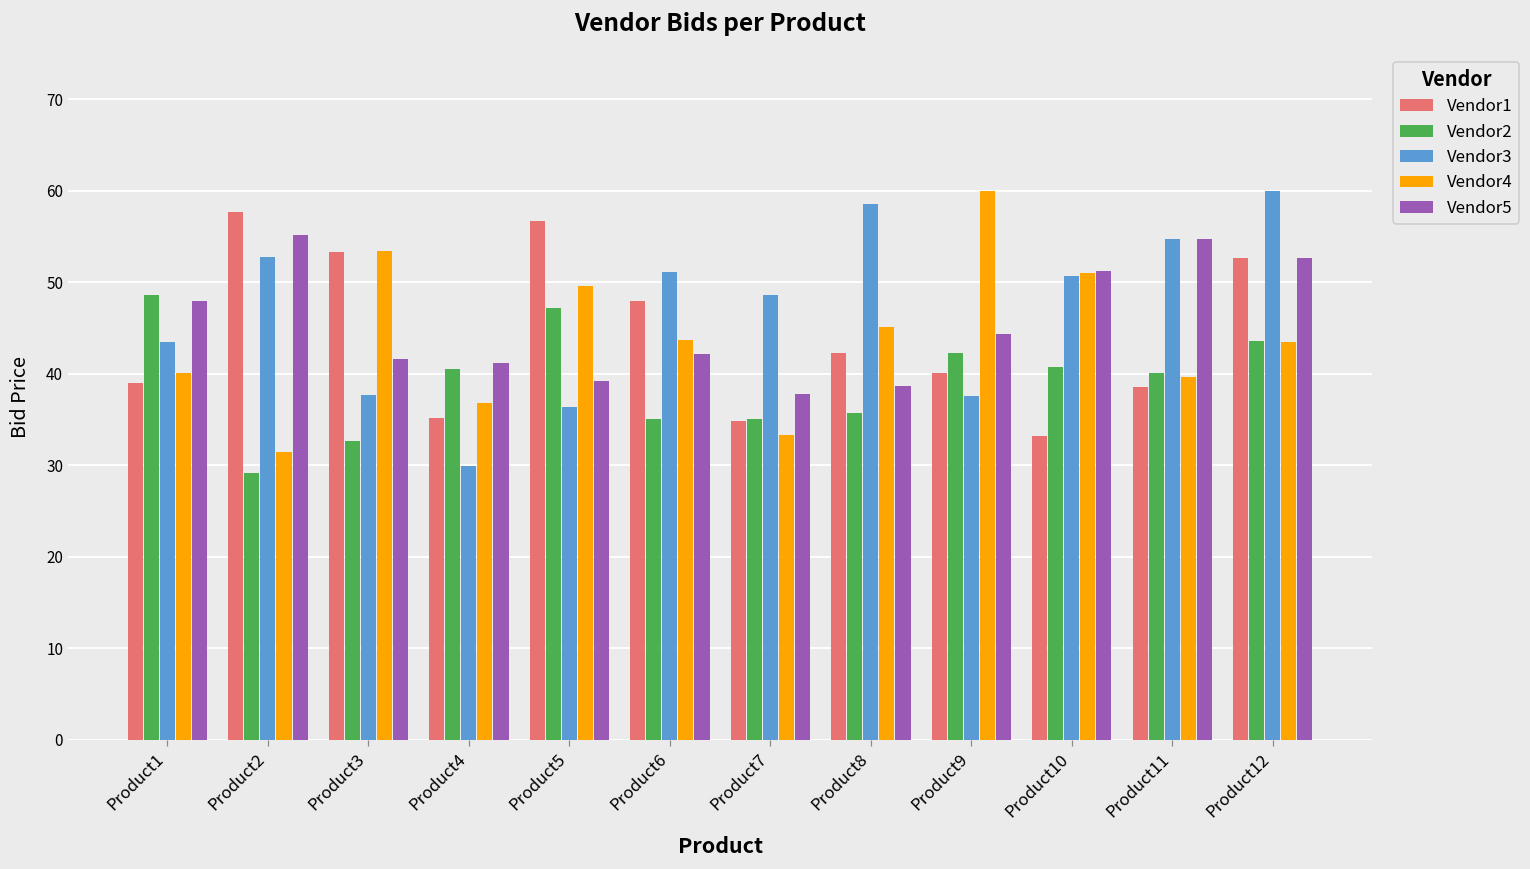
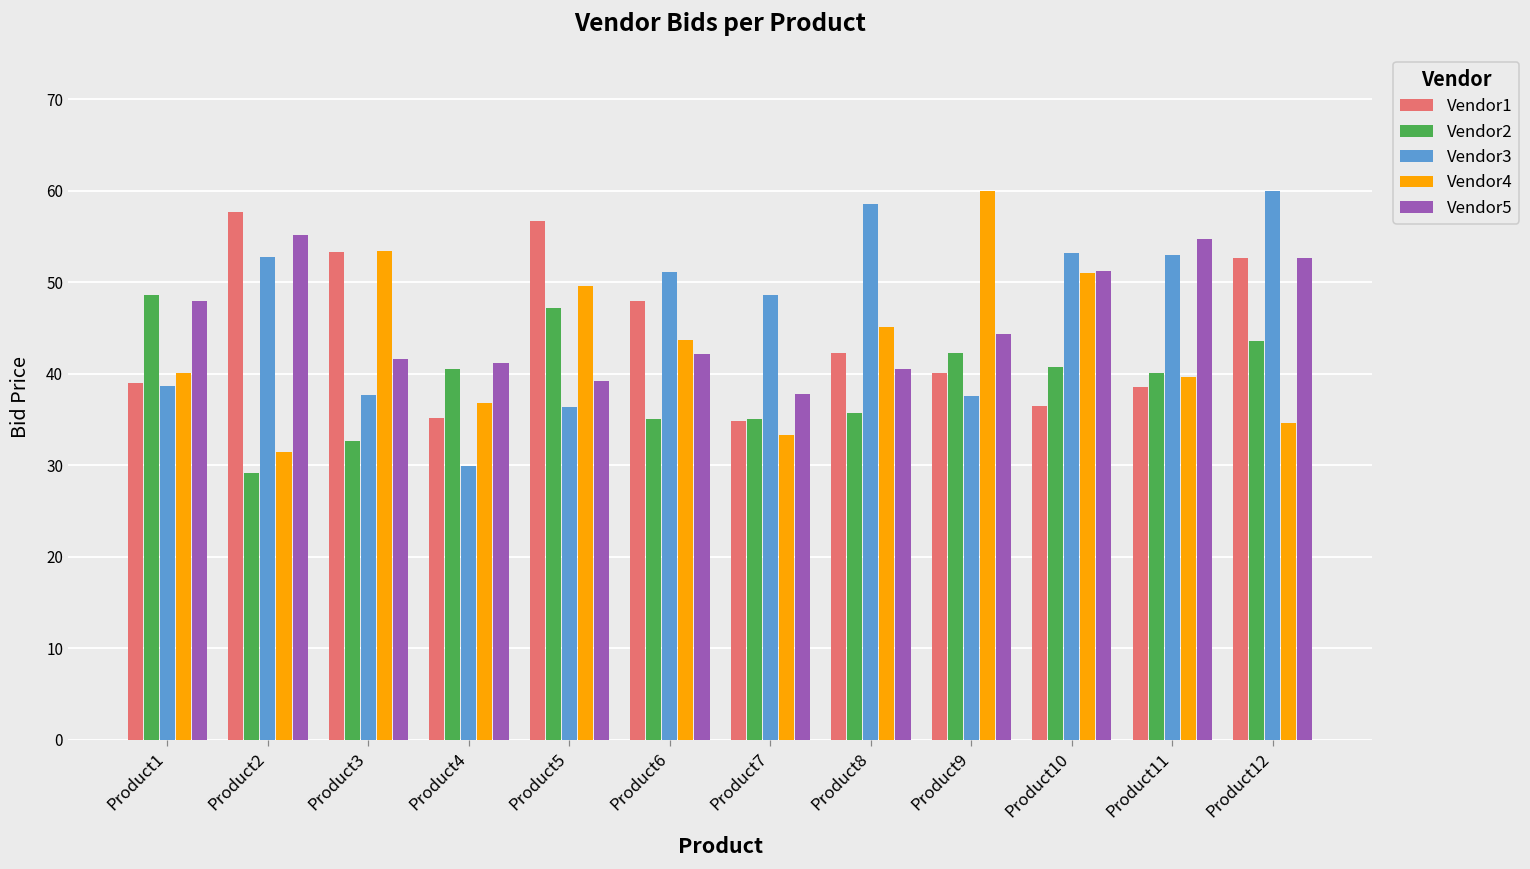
  {
    "Vendor1": {
      "Product1": 39,
      "Product2": 58,
      "Product3": 53,
      "Product4": 35,
      "Product5": 57,
      "Product6": 48,
      "Product7": 35,
      "Product8": 42,
      "Product9": 40,
-     "Product10": 33,
+     "Product10": 36,
      "Product11": 39,
      "Product12": 53
    },
    "Vendor2": {
      "Product1": 49,
      "Product2": 29,
      "Product3": 33,
      "Product4": 41,
      "Product5": 47,
      "Product6": 35,
      "Product7": 35,
      "Product8": 36,
      "Product9": 42,
      "Product10": 41,
      "Product11": 40,
      "Product12": 44
    },
    "Vendor3": {
-     "Product1": 44,
+     "Product1": 39,
      "Product2": 53,
      "Product3": 38,
      "Product4": 30,
      "Product5": 36,
      "Product6": 51,
      "Product7": 49,
      "Product8": 59,
      "Product9": 38,
-     "Product10": 51,
-     "Product11": 55,
+     "Product10": 53,
+     "Product11": 53,
      "Product12": 60
    },
    "Vendor4": {
      "Product1": 40,
      "Product2": 31,
      "Product3": 53,
      "Product4": 37,
      "Product5": 50,
      "Product6": 44,
      "Product7": 33,
      "Product8": 45,
      "Product9": 60,
      "Product10": 51,
      "Product11": 40,
-     "Product12": 43
+     "Product12": 35
    },
    "Vendor5": {
      "Product1": 48,
      "Product2": 55,
      "Product3": 42,
      "Product4": 41,
      "Product5": 39,
      "Product6": 42,
      "Product7": 38,
-     "Product8": 39,
+     "Product8": 41,
      "Product9": 44,
      "Product10": 51,
      "Product11": 55,
      "Product12": 53
    }
  }
